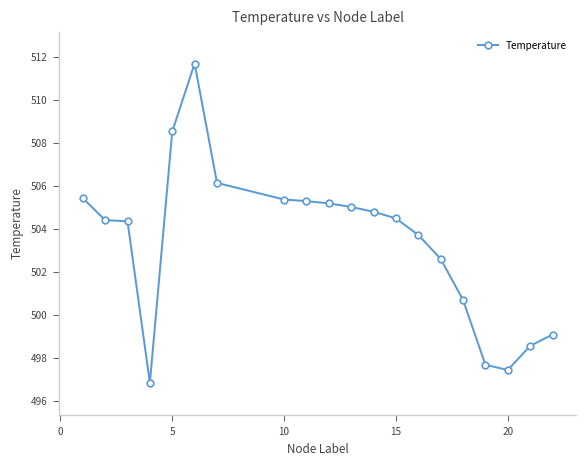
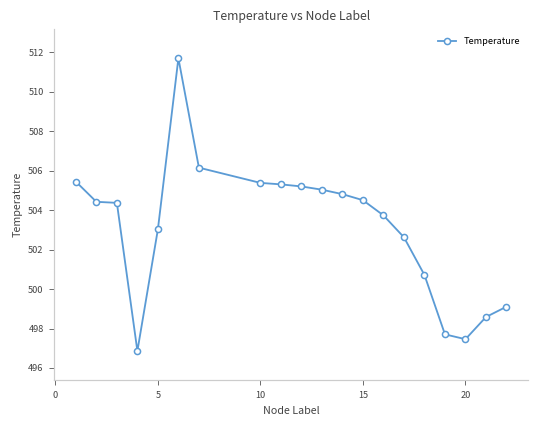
  {
-   "5": 508.5,
+   "5": 503.0,
    "10": 505.4,
    "15": 504.5,
    "20": 497.5
  }
